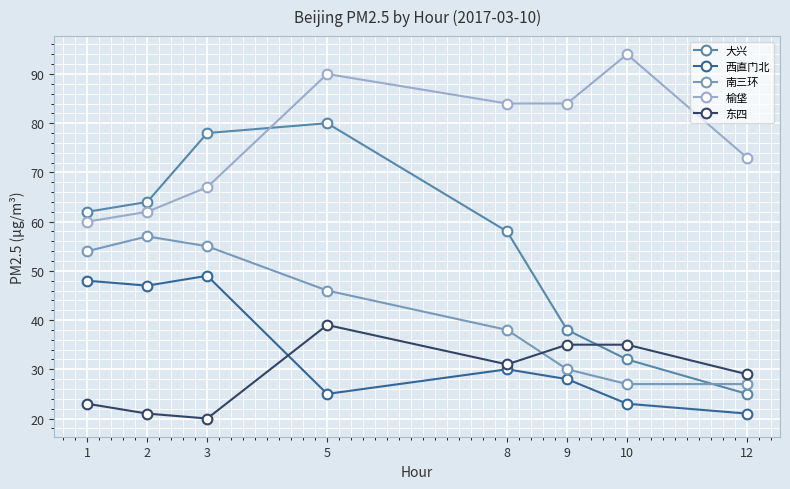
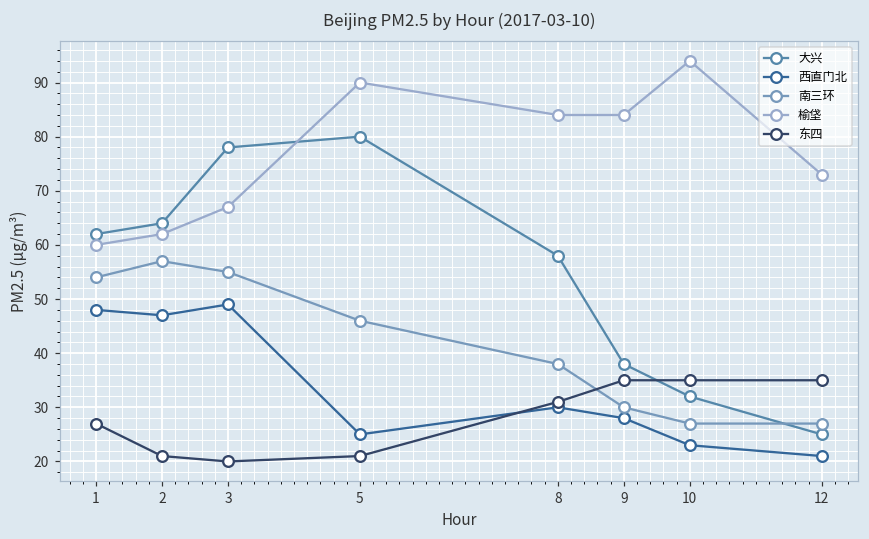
  {
    "东四": {
-     "1": 23,
+     "1": 27,
      "2": 21,
      "3": 20,
-     "5": 39,
+     "5": 21,
      "8": 31,
      "9": 35,
      "10": 35,
-     "12": 29
+     "12": 35
    }
  }
